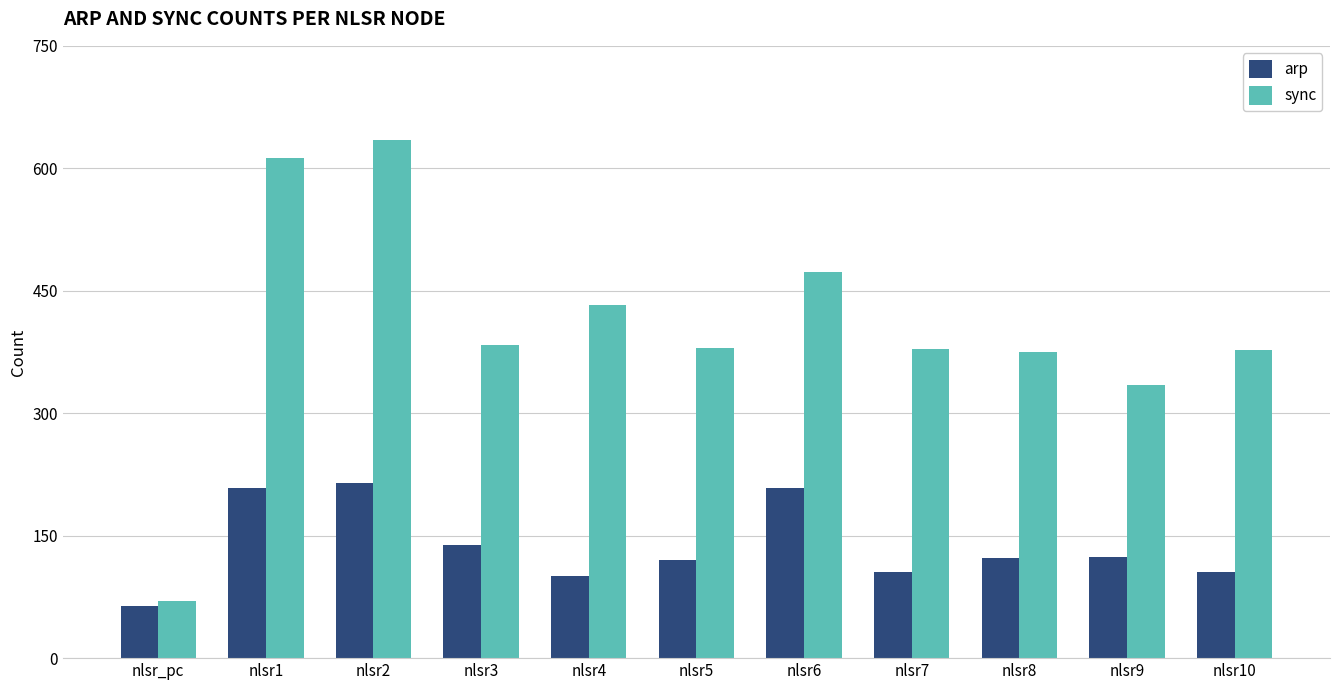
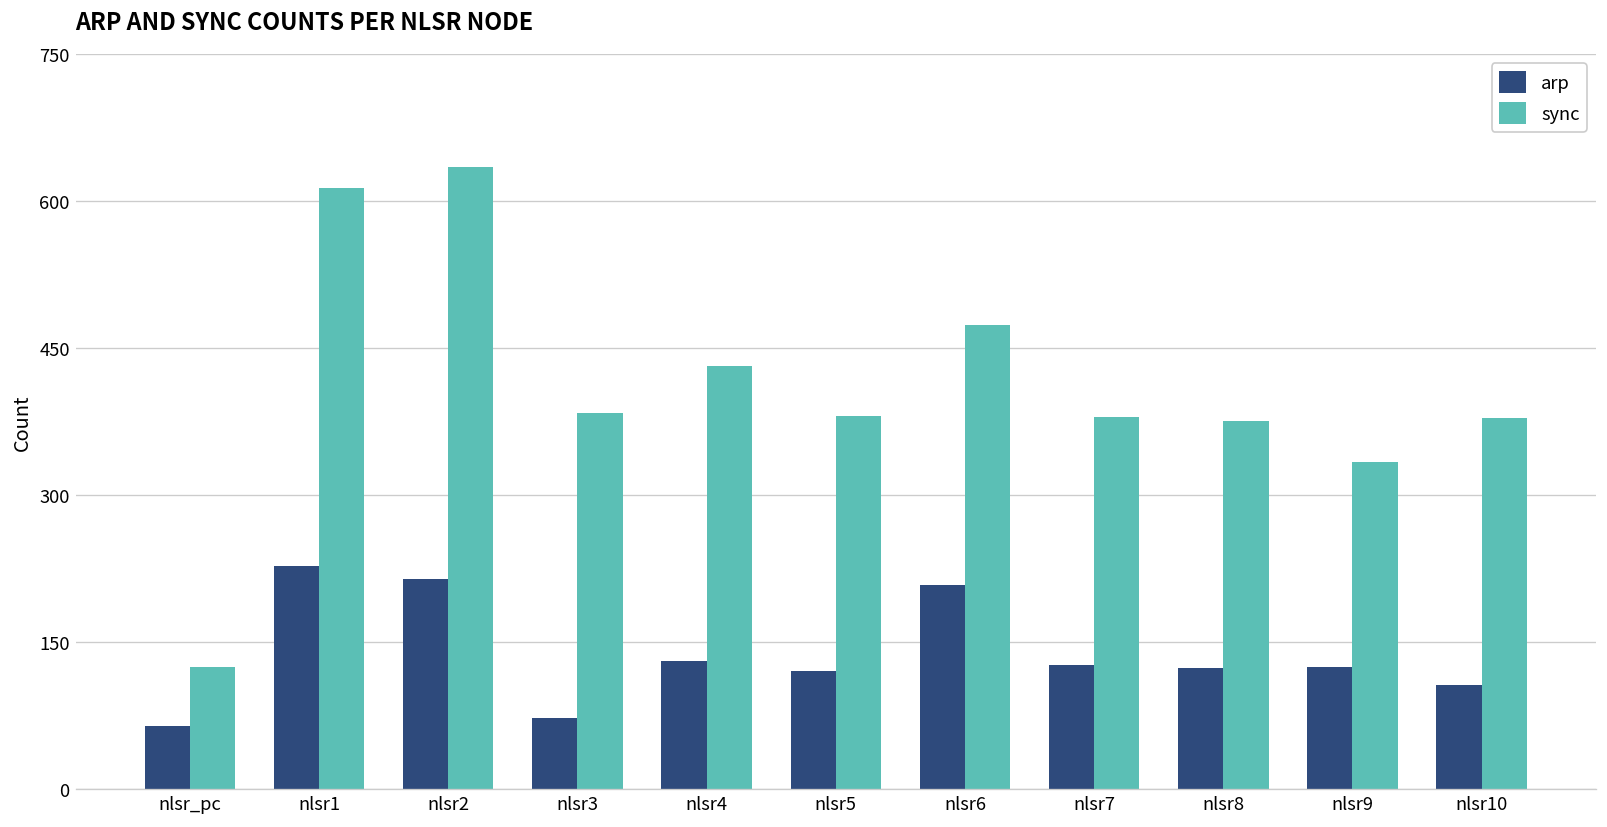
  {
    "arp": {
      "nlsr_pc": 60,
-     "nlsr1": 210,
+     "nlsr1": 230,
      "nlsr2": 210,
-     "nlsr3": 140,
-     "nlsr4": 100,
+     "nlsr3": 70,
+     "nlsr4": 130,
      "nlsr5": 120,
      "nlsr6": 210,
-     "nlsr7": 110,
+     "nlsr7": 130,
      "nlsr8": 120,
      "nlsr9": 120,
      "nlsr10": 110
    },
    "sync": {
-     "nlsr_pc": 70,
+     "nlsr_pc": 120,
      "nlsr1": 610,
      "nlsr2": 640,
      "nlsr3": 380,
      "nlsr4": 430,
      "nlsr5": 380,
      "nlsr6": 470,
      "nlsr7": 380,
      "nlsr8": 380,
      "nlsr9": 330,
      "nlsr10": 380
    }
  }
